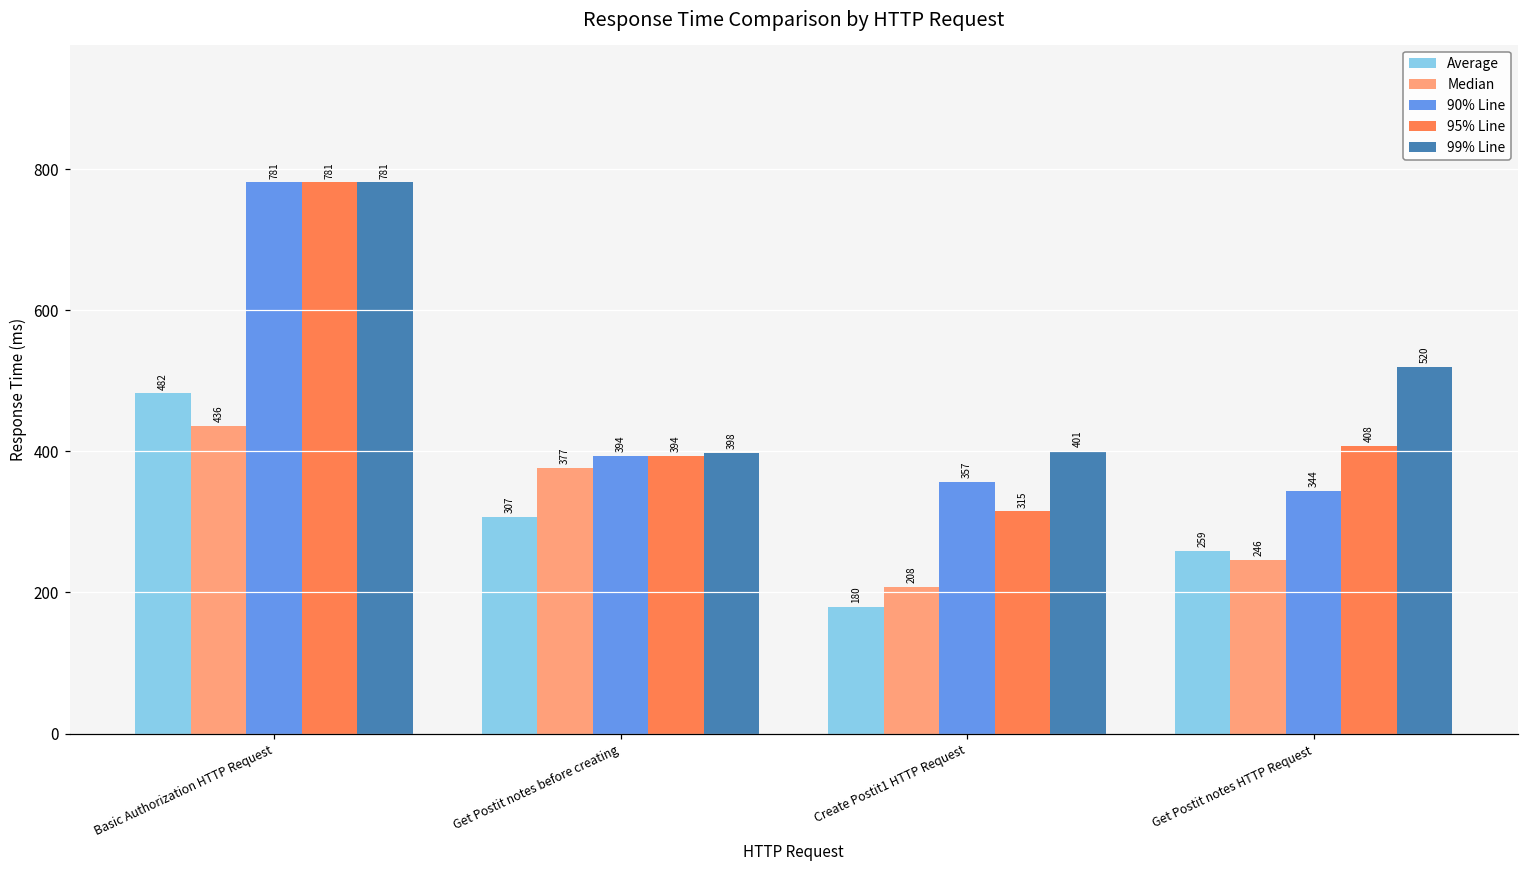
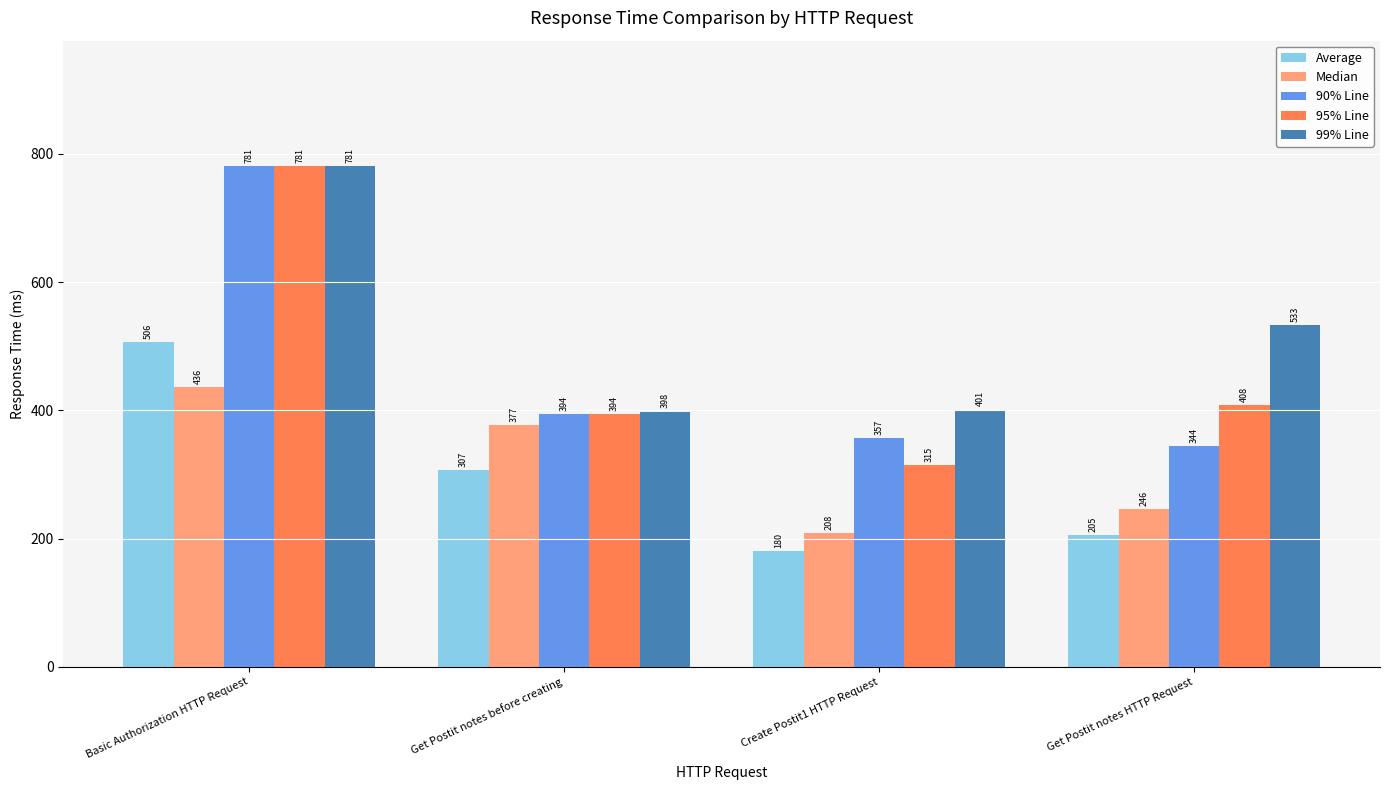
  {
    "Average": {
-     "Basic Authorization HTTP Request": 482,
+     "Basic Authorization HTTP Request": 506,
      "Get Postit notes before creating": 307,
      "Create Postit1 HTTP Request": 180,
-     "Get Postit notes HTTP Request": 259
+     "Get Postit notes HTTP Request": 205
    },
    "90% Line": {
      "Basic Authorization HTTP Request": 781,
      "Get Postit notes before creating": 394,
      "Create Postit1 HTTP Request": 357,
      "Get Postit notes HTTP Request": 344
    },
    "99% Line": {
      "Basic Authorization HTTP Request": 781,
      "Get Postit notes before creating": 398,
      "Create Postit1 HTTP Request": 401,
-     "Get Postit notes HTTP Request": 520
+     "Get Postit notes HTTP Request": 533
    }
  }
